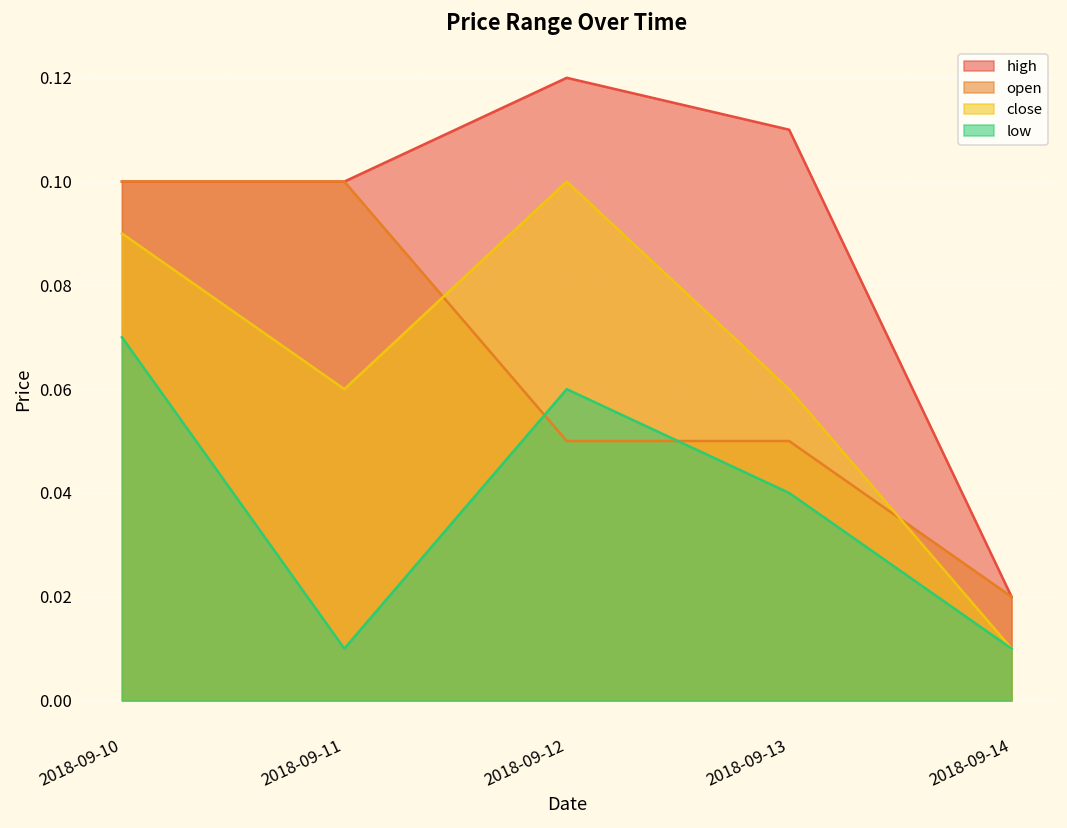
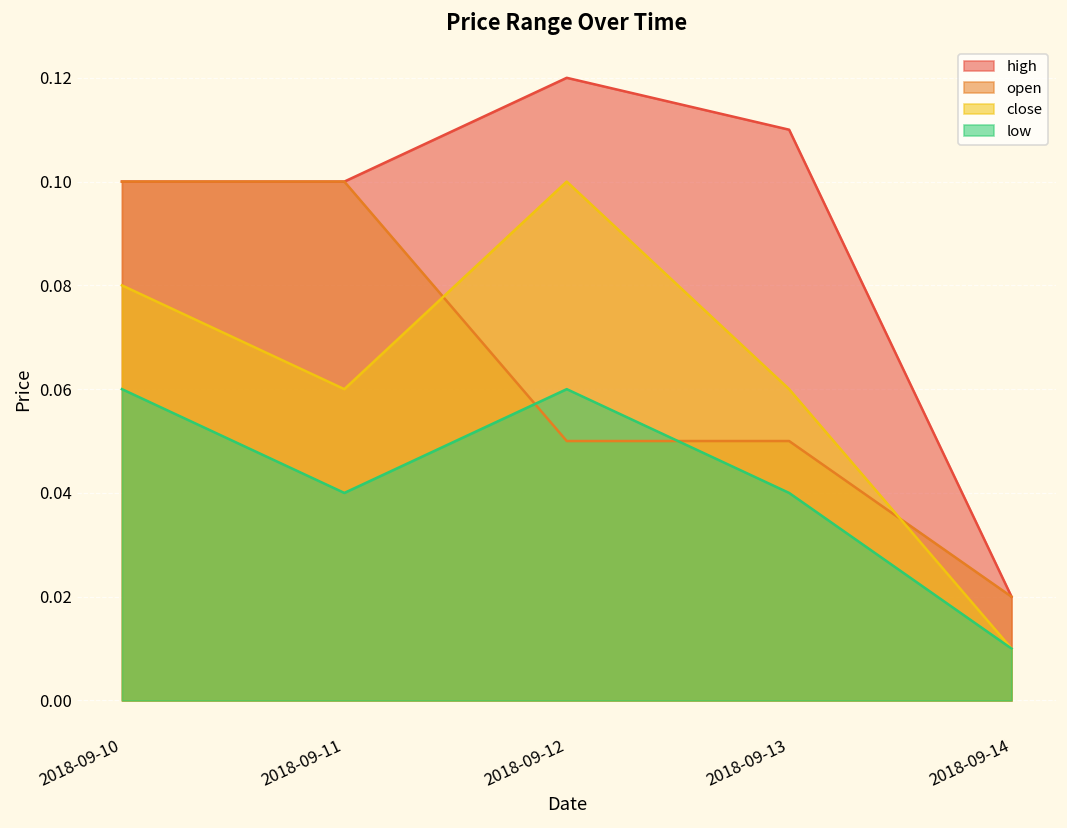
  {
    "close": {
-     "2018-09-10": 0.09,
+     "2018-09-10": 0.08,
      "2018-09-11": 0.06,
      "2018-09-12": 0.10,
      "2018-09-13": 0.06
    },
    "low": {
-     "2018-09-10": 0.07,
-     "2018-09-11": 0.01,
+     "2018-09-10": 0.06,
+     "2018-09-11": 0.04,
      "2018-09-12": 0.06,
      "2018-09-13": 0.04
    }
  }
